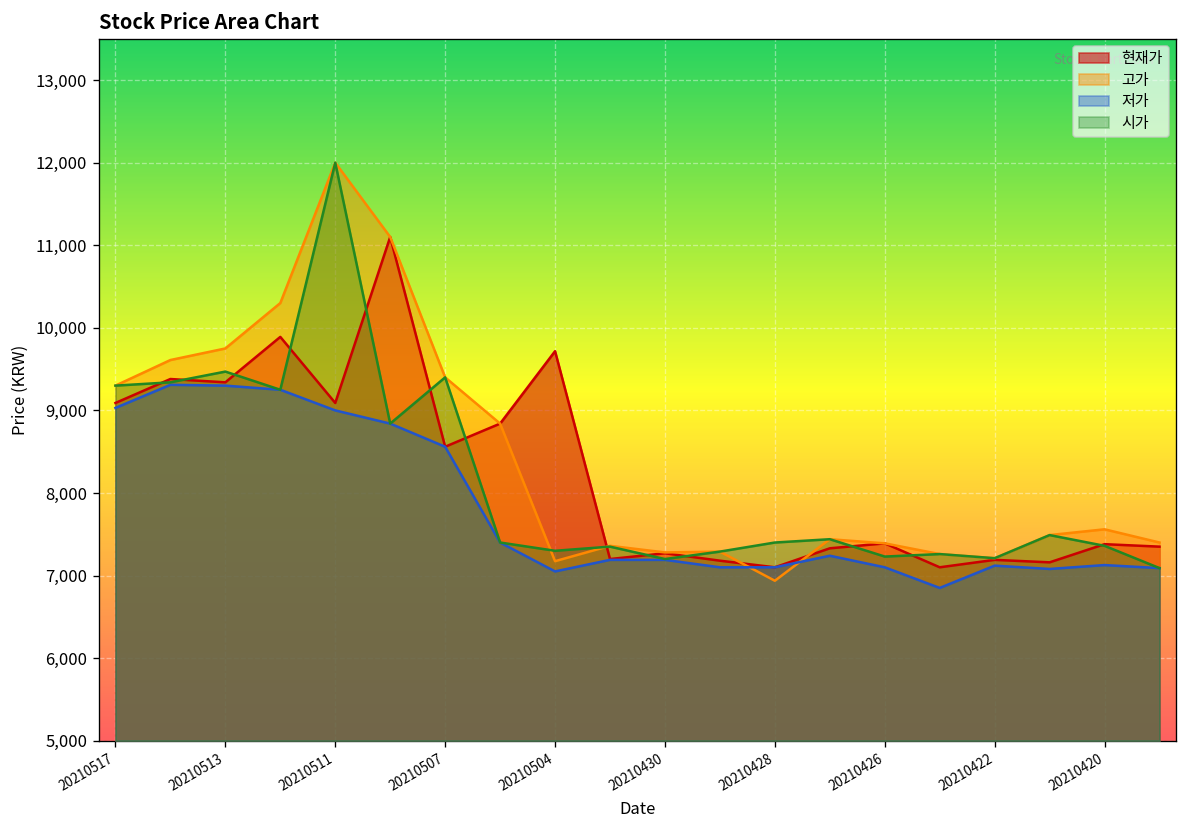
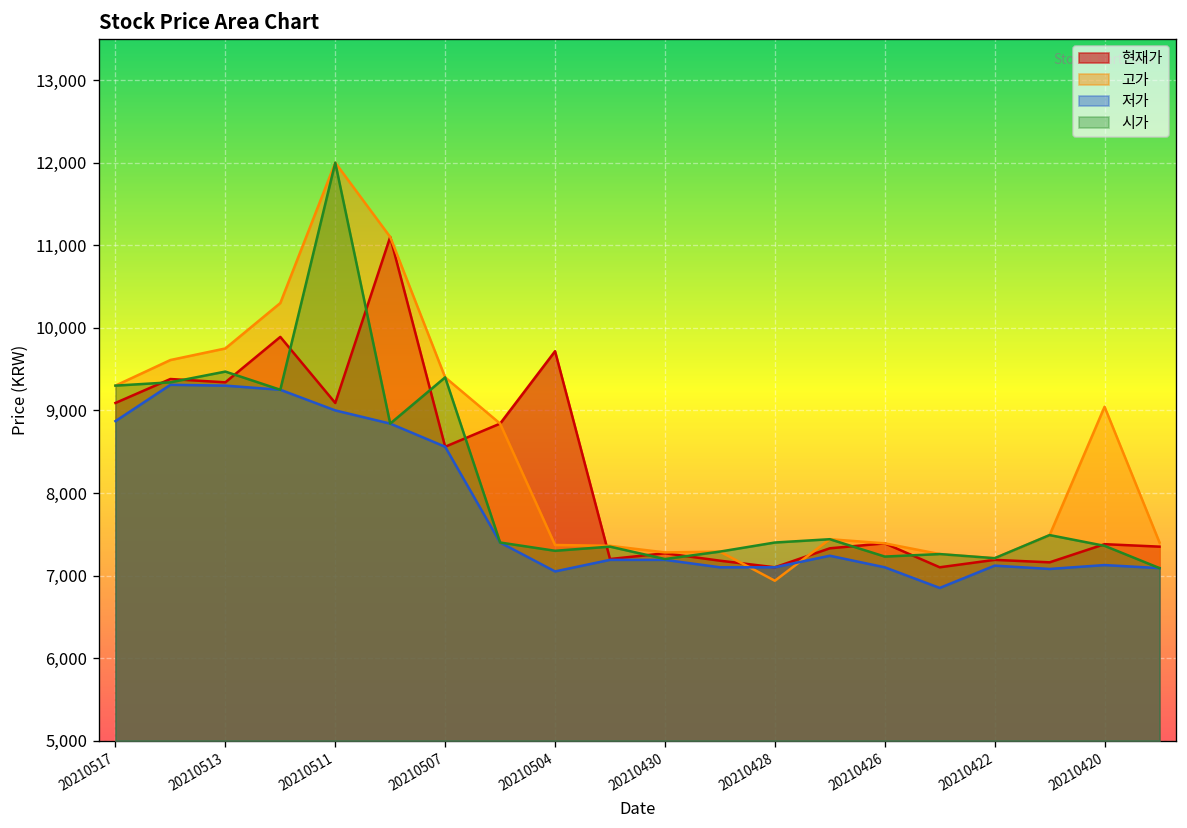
  {
    "현재가": {
      "20210517": "9,100",
      "20210513": "9,300",
      "20210511": "9,100",
      "20210504": "9,700"
    },
    "고가": {
      "20210513": "9,800",
-     "20210504": "7,200",
+     "20210504": "7,400",
      "20210428": "6,900",
-     "20210420": "7,600"
+     "20210420": "9,000"
    },
    "저가": {
-     "20210517": "9,000",
+     "20210517": "8,900",
      "20210513": "9,300",
      "20210511": "9,000",
      "20210504": "7,100",
      "20210426": "7,100",
      "20210422": "7,100",
      "20210420": "7,100"
    },
    "시가": {
      "20210513": "9,500",
      "20210504": "7,300",
      "20210428": "7,400",
      "20210426": "7,200"
    }
  }
